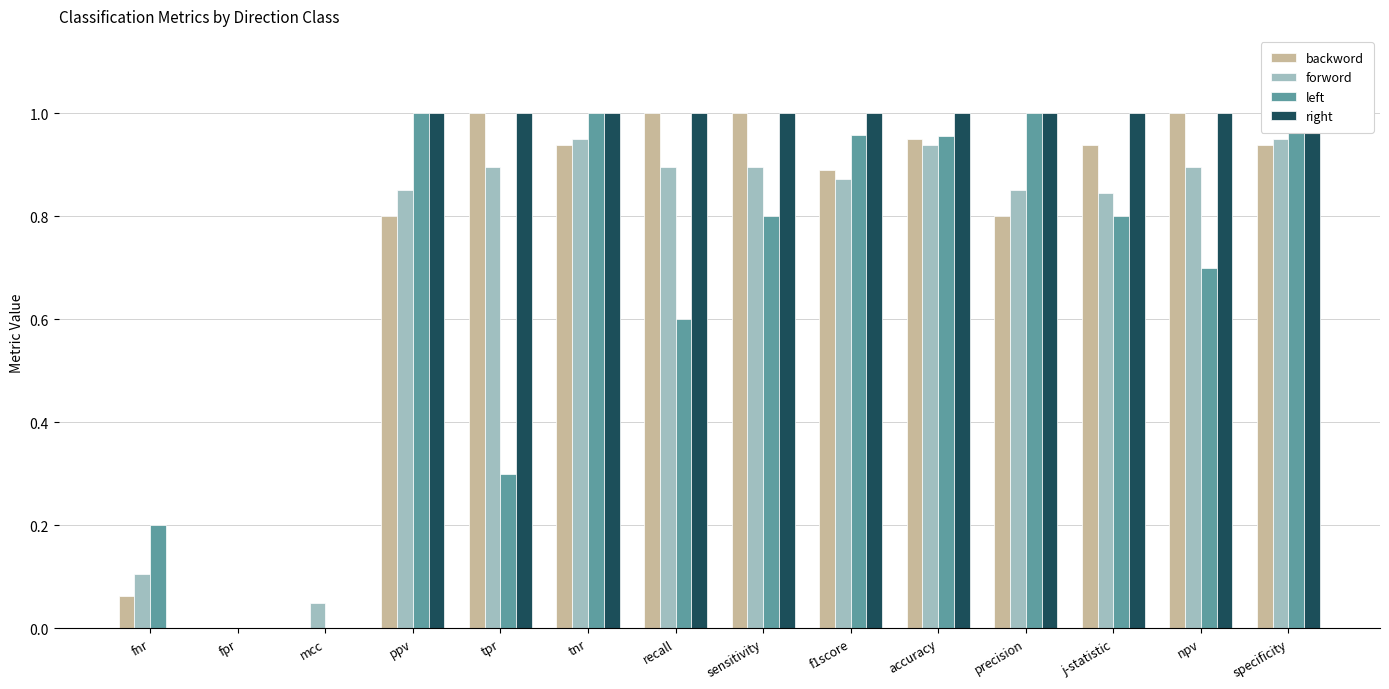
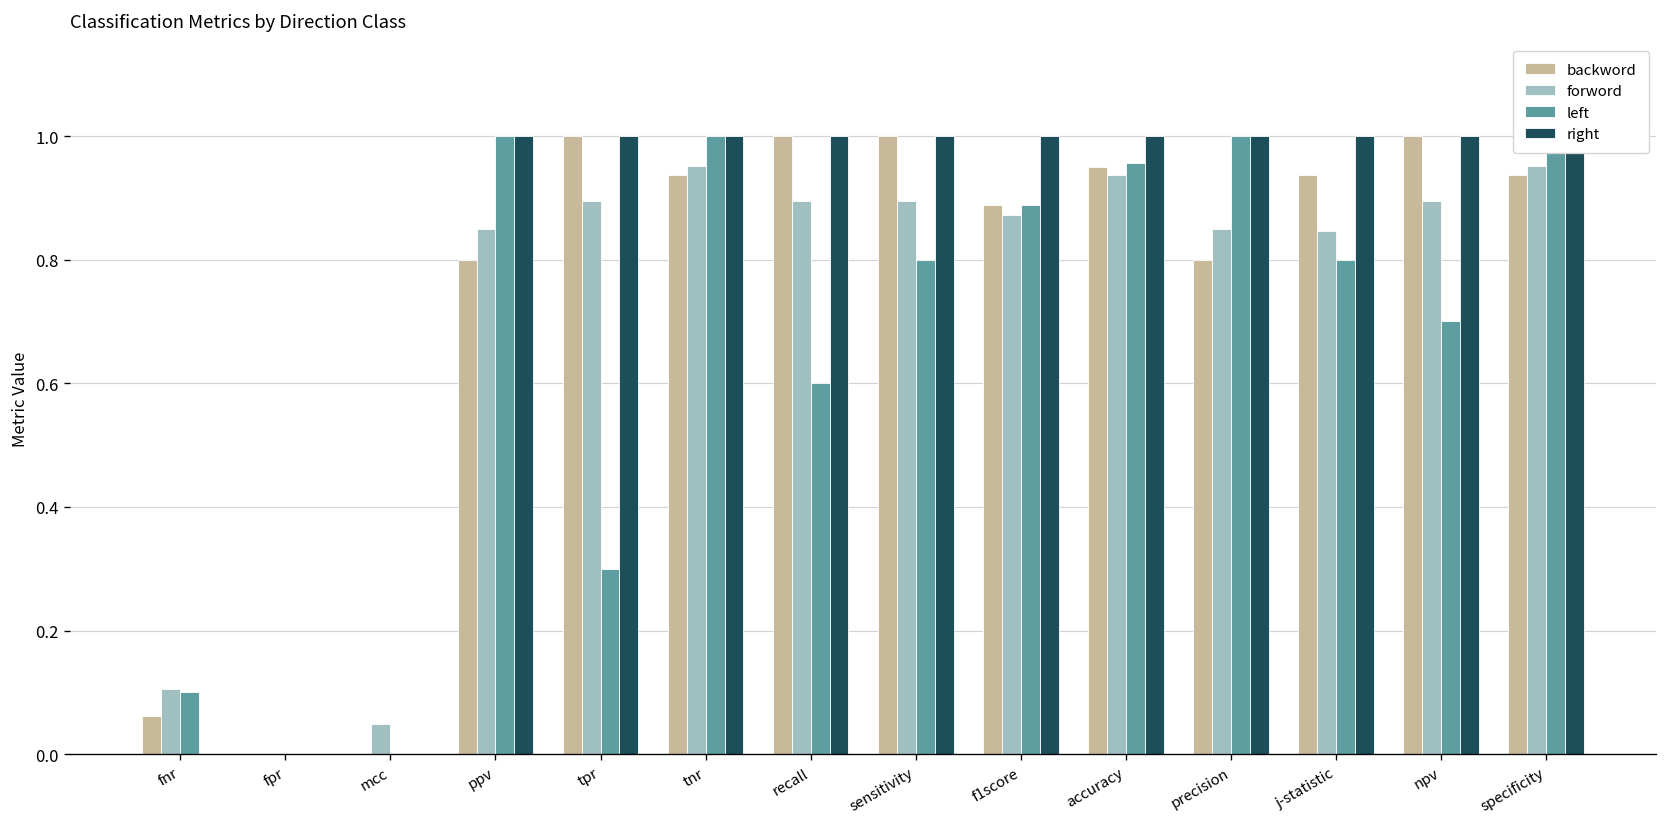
  {
    "left": {
-     "fnr": 0.2,
+     "fnr": 0.1,
      "fpr": 0.00,
      "mcc": 0.00,
      "ppv": 1.00,
      "tpr": 0.30,
      "tnr": 1.00,
      "recall": 0.60,
      "sensitivity": 0.80,
-     "f1score": 0.96,
+     "f1score": 0.89,
      "accuracy": 0.96,
      "precision": 1.00,
      "j-statistic": 0.80,
      "npv": 0.70
    },
    "right": {
      "fnr": 0.00,
      "fpr": 0.00,
      "mcc": 0.00,
      "ppv": 1.00,
      "tpr": 1.00,
      "tnr": 1.00,
      "recall": 1.00,
      "sensitivity": 1.00,
      "f1score": 1.00,
      "accuracy": 1.00,
      "precision": 1.00,
      "j-statistic": 1.00,
      "npv": 1.00
    }
  }
